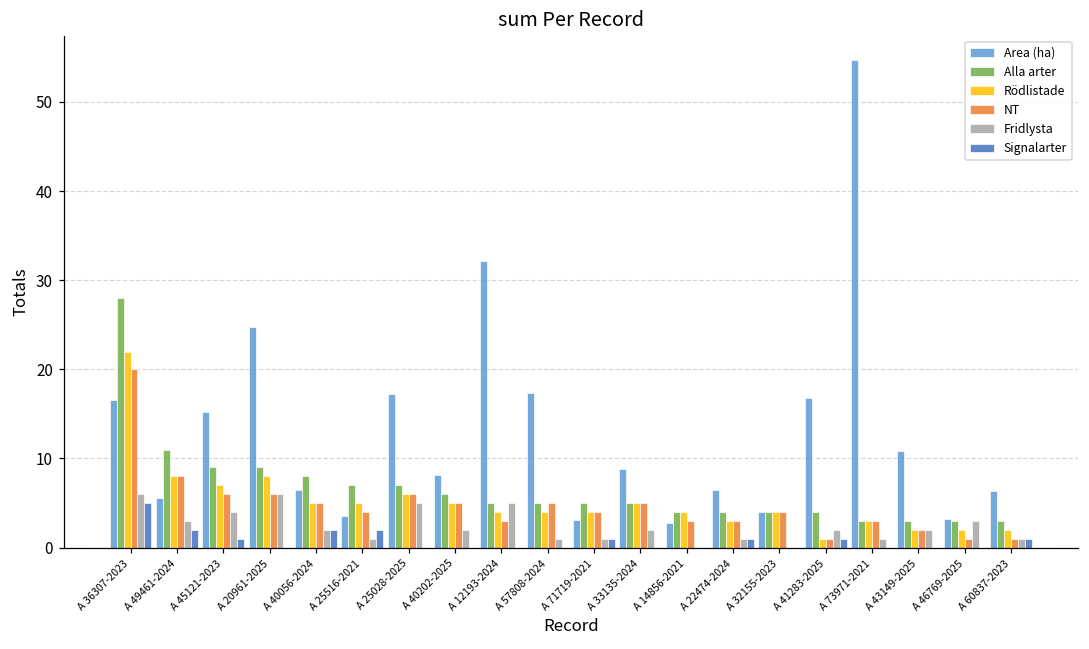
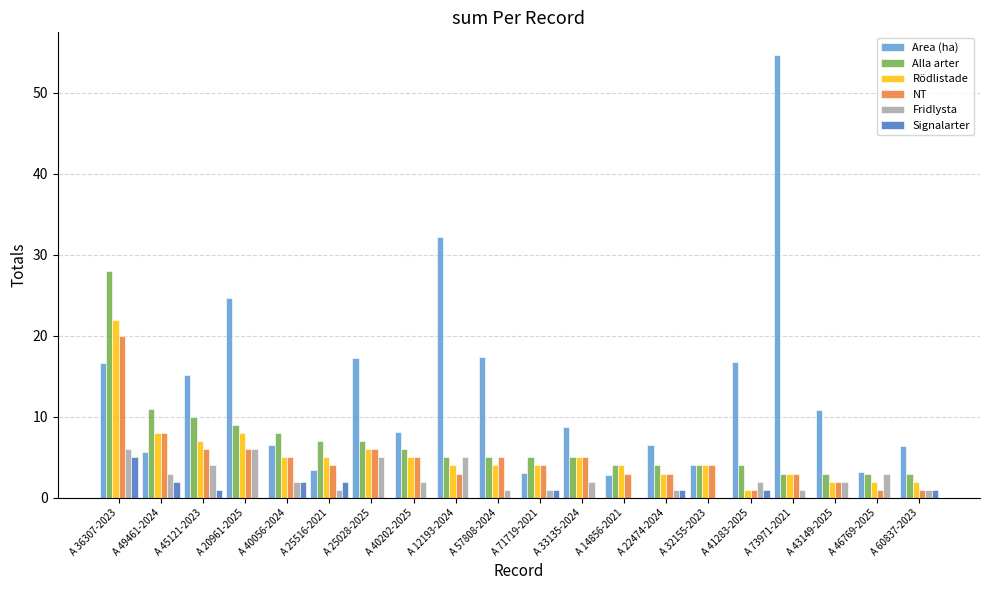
  {
    "Alla arter": {
      "A 36307-2023": 28,
      "A 49461-2024": 11,
-     "A 45121-2023": 9,
+     "A 45121-2023": 10,
      "A 20961-2025": 9,
      "A 40056-2024": 8,
      "A 25516-2021": 7,
      "A 25028-2025": 7,
      "A 40202-2025": 6,
      "A 12193-2024": 5,
      "A 57808-2024": 5,
      "A 71719-2021": 5,
      "A 33135-2024": 5,
      "A 14856-2021": 4,
      "A 22474-2024": 4,
      "A 32155-2023": 4,
      "A 41283-2025": 4,
      "A 73971-2021": 3,
      "A 43149-2025": 3,
      "A 46769-2025": 3,
      "A 60837-2023": 3
    },
    "Rödlistade": {
      "A 36307-2023": 22,
      "A 49461-2024": 8,
      "A 45121-2023": 7,
      "A 20961-2025": 8,
      "A 40056-2024": 5,
      "A 25516-2021": 5,
      "A 25028-2025": 6,
      "A 40202-2025": 5,
      "A 12193-2024": 4,
      "A 57808-2024": 4,
      "A 71719-2021": 4,
      "A 33135-2024": 5,
      "A 14856-2021": 4,
      "A 22474-2024": 3,
      "A 32155-2023": 4,
      "A 41283-2025": 1,
      "A 73971-2021": 3,
      "A 43149-2025": 2,
      "A 46769-2025": 2,
      "A 60837-2023": 2
    },
    "NT": {
      "A 36307-2023": 20,
      "A 49461-2024": 8,
      "A 45121-2023": 6,
      "A 20961-2025": 6,
      "A 40056-2024": 5,
      "A 25516-2021": 4,
      "A 25028-2025": 6,
      "A 40202-2025": 5,
      "A 12193-2024": 3,
      "A 57808-2024": 5,
      "A 71719-2021": 4,
      "A 33135-2024": 5,
      "A 14856-2021": 3,
      "A 22474-2024": 3,
      "A 32155-2023": 4,
      "A 41283-2025": 1,
      "A 73971-2021": 3,
      "A 43149-2025": 2,
      "A 46769-2025": 1,
      "A 60837-2023": 1
    },
    "Fridlysta": {
      "A 36307-2023": 6,
      "A 49461-2024": 3,
      "A 45121-2023": 4,
      "A 20961-2025": 6,
      "A 40056-2024": 2,
      "A 25516-2021": 1,
      "A 25028-2025": 5,
      "A 40202-2025": 2,
      "A 12193-2024": 5,
      "A 57808-2024": 1,
      "A 71719-2021": 1,
      "A 33135-2024": 2,
      "A 14856-2021": 0,
      "A 22474-2024": 1,
      "A 32155-2023": 0,
      "A 41283-2025": 2,
      "A 73971-2021": 1,
      "A 43149-2025": 2,
      "A 46769-2025": 3,
      "A 60837-2023": 1
    }
  }
